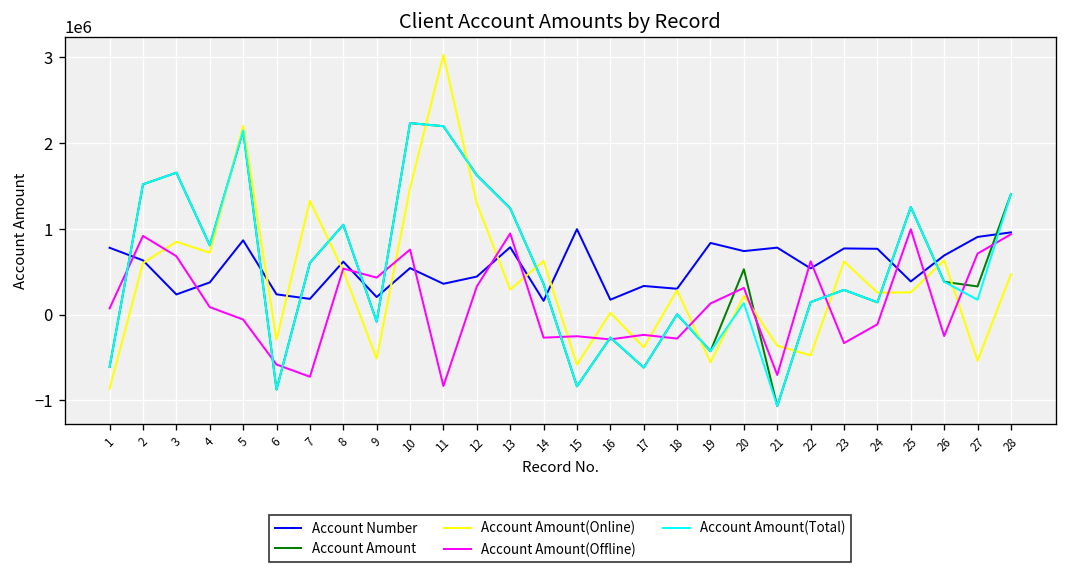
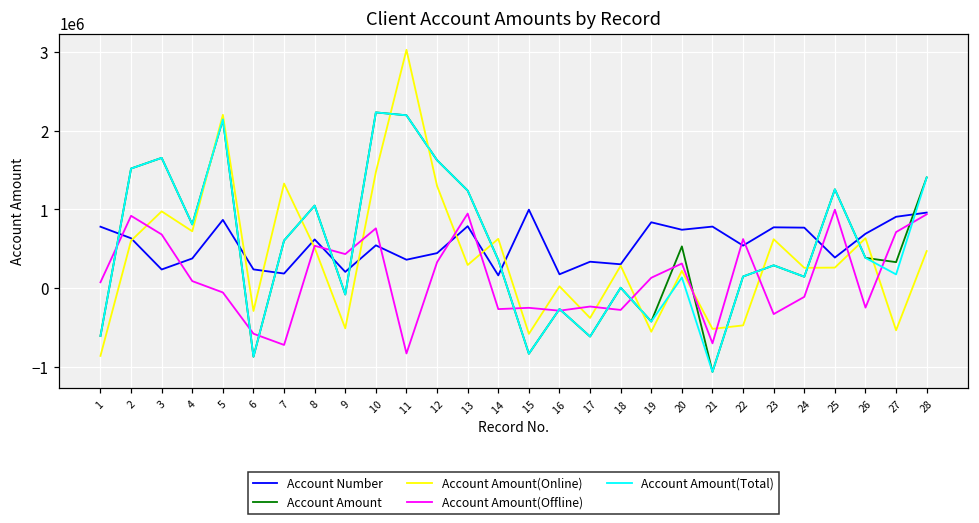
  {
    "Account Number": {
      "1": 800000,
      "3": 200000,
      "4": 400000,
      "5": 900000,
      "6": 200000,
      "7": 200000,
      "8": 600000,
      "9": 200000,
      "10": 500000,
      "11": 400000,
      "12": 400000,
      "13": 800000,
      "14": 200000,
      "15": 1000000,
      "16": 200000,
      "17": 300000,
      "19": 800000,
      "20": 700000,
      "21": 800000,
      "22": 500000,
      "23": 800000,
      "24": 800000,
      "25": 400000,
      "26": 700000,
      "27": 900000
    },
    "Account Amount": {
      "20": 500000,
      "27": 300000
    },
    "Account Amount(Online)": {
      "1": -900000,
-     "3": 800000,
+     "3": 1000000,
      "4": 700000,
      "5": 2200000,
      "6": -300000,
      "7": 1300000,
      "9": -500000,
      "10": 1500000,
      "11": 3000000,
      "12": 1300000,
      "13": 300000,
      "14": 600000,
      "15": -600000,
      "16": 0,
      "17": -400000,
      "19": -600000,
      "20": 200000,
-     "21": -400000,
+     "21": -500000,
      "22": -500000,
      "23": 600000,
      "24": 300000,
      "25": 300000,
      "26": 600000,
      "27": -500000,
      "28": 500000
    },
    "Account Amount(Offline)": {
      "1": 100000,
      "2": 900000,
      "3": 700000,
      "4": 100000,
      "5": -100000,
      "6": -600000,
      "7": -700000,
      "9": 400000,
      "10": 800000,
      "11": -800000,
      "12": 300000,
      "13": 900000,
      "14": -300000,
      "15": -300000,
      "17": -200000,
      "18": -300000,
      "19": 100000,
      "20": 300000,
      "21": -700000,
      "22": 600000,
      "23": -300000,
      "24": -100000,
      "25": 1000000,
      "26": -200000,
      "27": 700000
    },
    "Account Amount(Total)": {
      "20": 100000,
      "27": 200000
    }
  }
